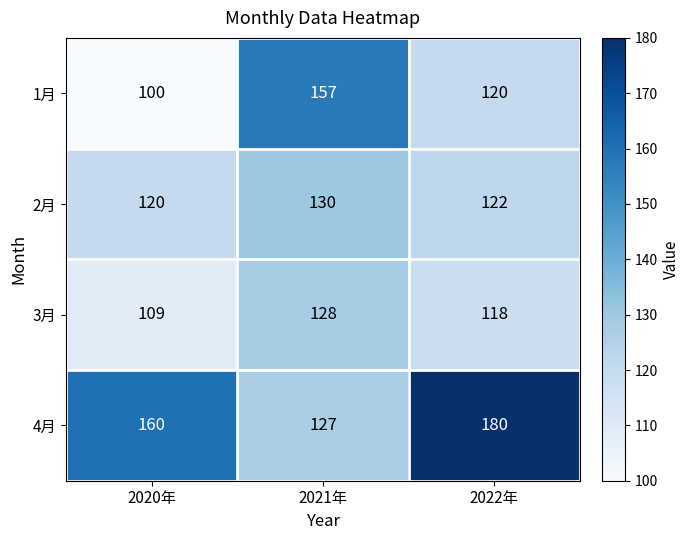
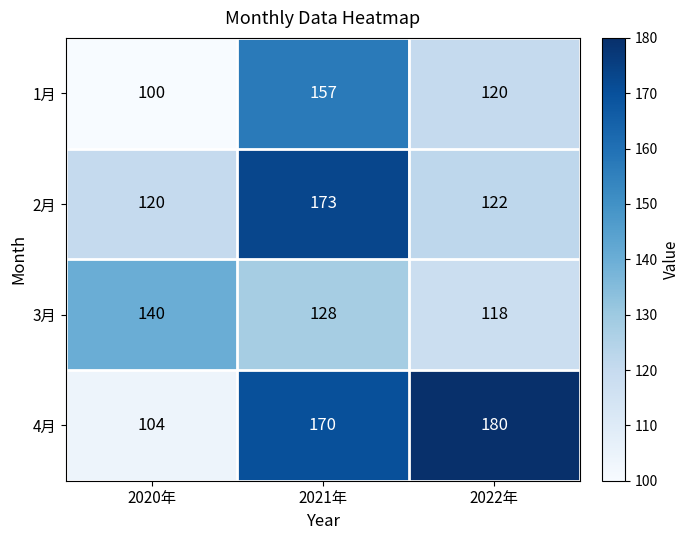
  {
    "1月": {
      "2020年": 100,
      "2021年": 157,
      "2022年": 120
    },
    "2月": {
      "2020年": 120,
-     "2021年": 130,
+     "2021年": 173,
      "2022年": 122
    },
    "3月": {
-     "2020年": 109,
+     "2020年": 140,
      "2021年": 128,
      "2022年": 118
    },
    "4月": {
-     "2020年": 160,
-     "2021年": 127,
+     "2020年": 104,
+     "2021年": 170,
      "2022年": 180
    }
  }
